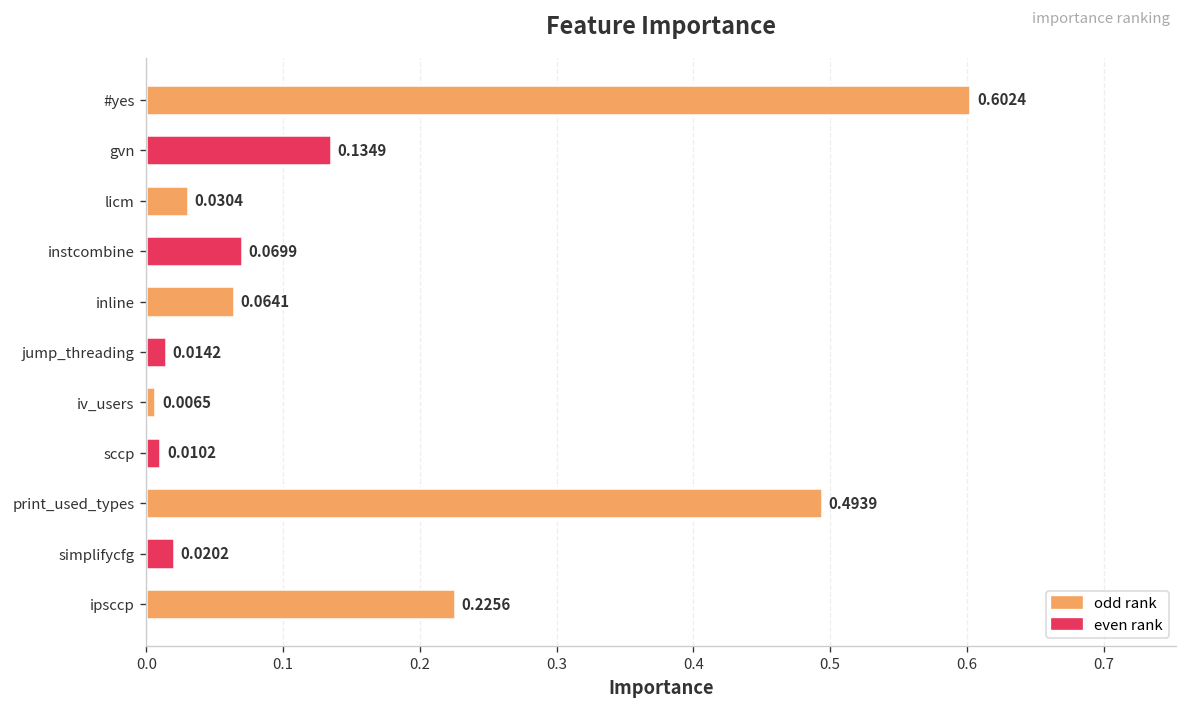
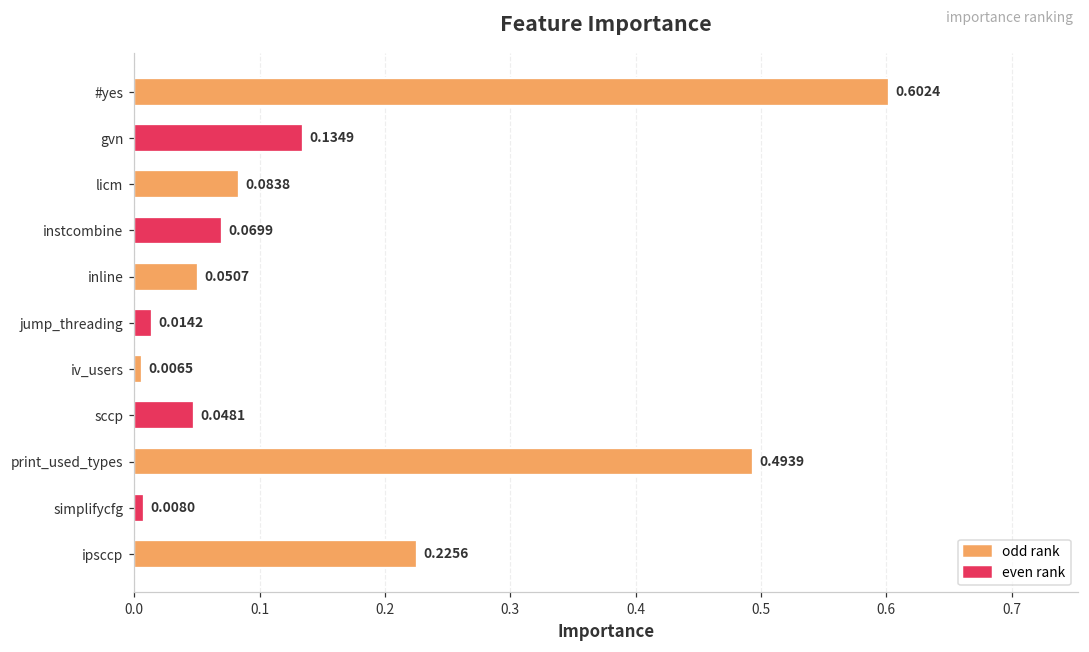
  {
    "#yes": 0.6024,
    "gvn": 0.1349,
-   "licm": 0.0304,
+   "licm": 0.0838,
    "instcombine": 0.0699,
-   "inline": 0.0641,
+   "inline": 0.0507,
    "jump_threading": 0.0142,
    "iv_users": 0.0065,
-   "sccp": 0.0102,
+   "sccp": 0.0481,
    "print_used_types": 0.4939,
-   "simplifycfg": 0.0202,
+   "simplifycfg": 0.0080,
    "ipsccp": 0.2256
  }
